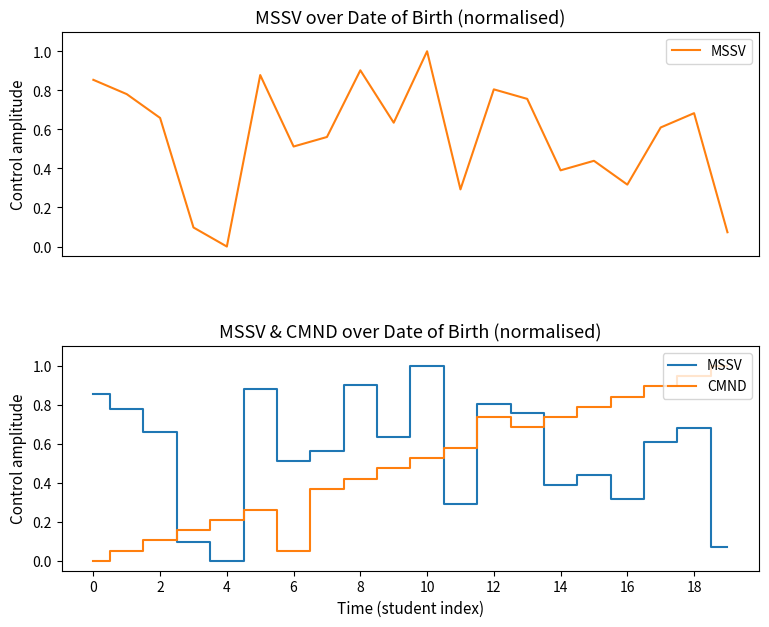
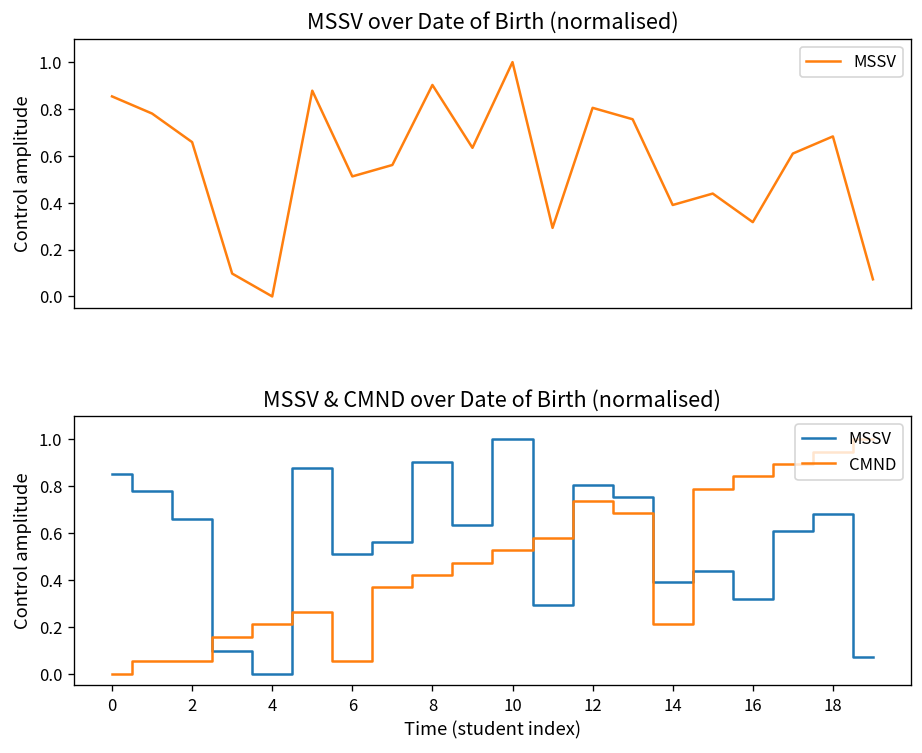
  {
    "MSSV & CMND over Date of Birth (normalised)": {
      "MSSV": {
        "0": 0.85,
        "2": 0.66,
        "4": 0.00,
        "6": 0.51,
        "8": 0.90,
        "10": 1.00,
        "12": 0.80,
        "14": 0.39,
        "16": 0.32,
        "18": 0.68
      },
      "CMND": {
        "0": 0.00,
-       "2": 0.11,
+       "2": 0.05,
        "4": 0.21,
        "6": 0.05,
        "8": 0.42,
        "10": 0.53,
        "12": 0.74,
-       "14": 0.74,
+       "14": 0.21,
        "16": 0.84
      }
    }
  }
